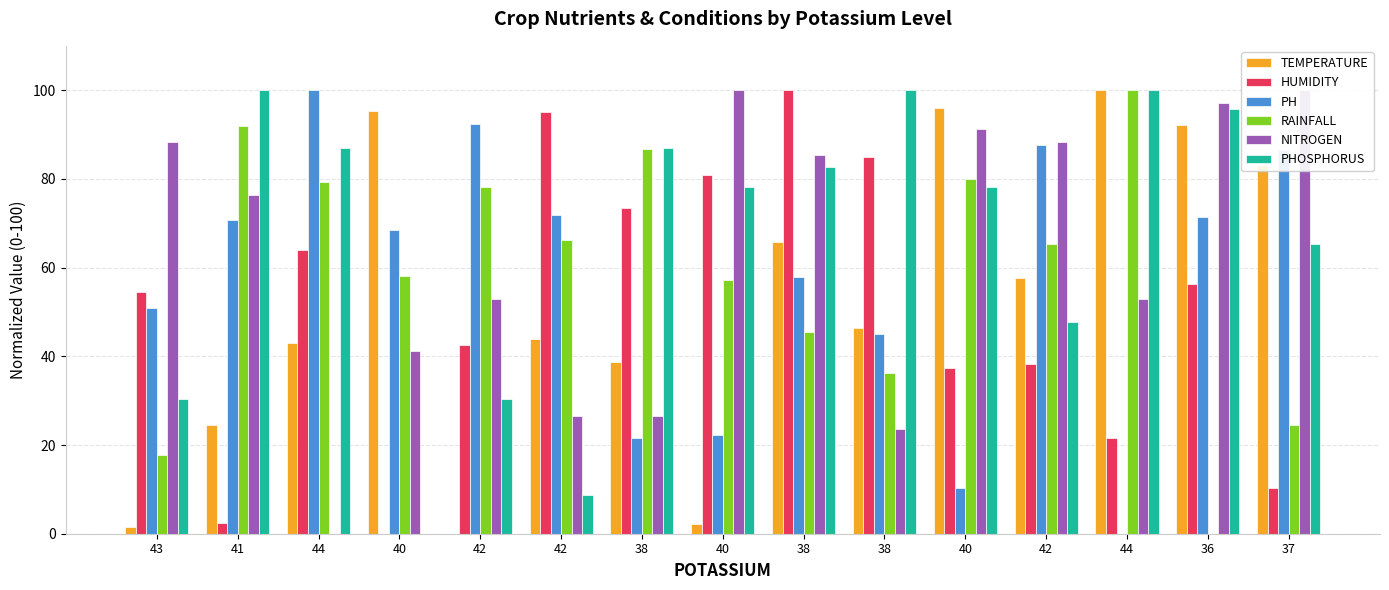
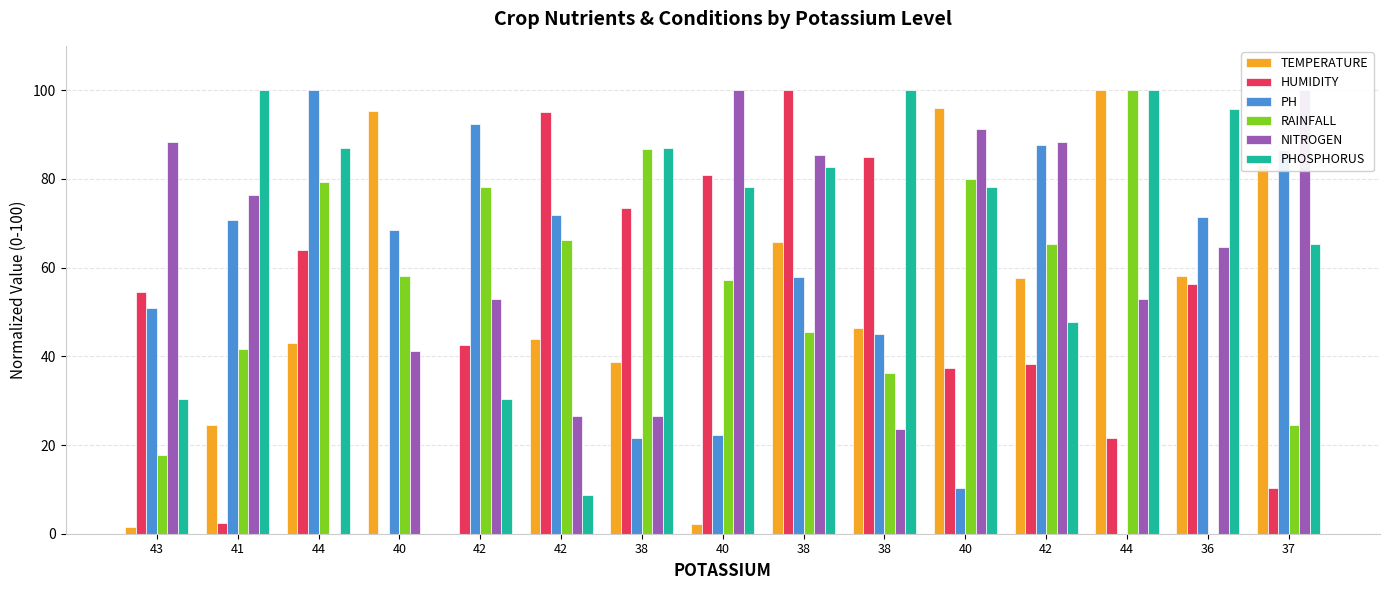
  {
    "TEMPERATURE": {
      "43": 1,
      "41": 25,
-     "36": 92
+     "36": 58
    },
    "HUMIDITY": {
      "43": 54,
      "41": 2,
      "36": 56,
      "37": 10
    },
    "PH": {
      "43": 51,
      "41": 71,
      "36": 71
    },
    "RAINFALL": {
      "43": 18,
-     "41": 92,
+     "41": 42,
      "36": 0,
      "37": 25
    },
    "NITROGEN": {
      "43": 88,
      "41": 76,
-     "36": 97
+     "36": 65
    },
    "PHOSPHORUS": {
      "43": 30,
      "41": 100,
      "36": 96,
      "37": 65
    }
  }
